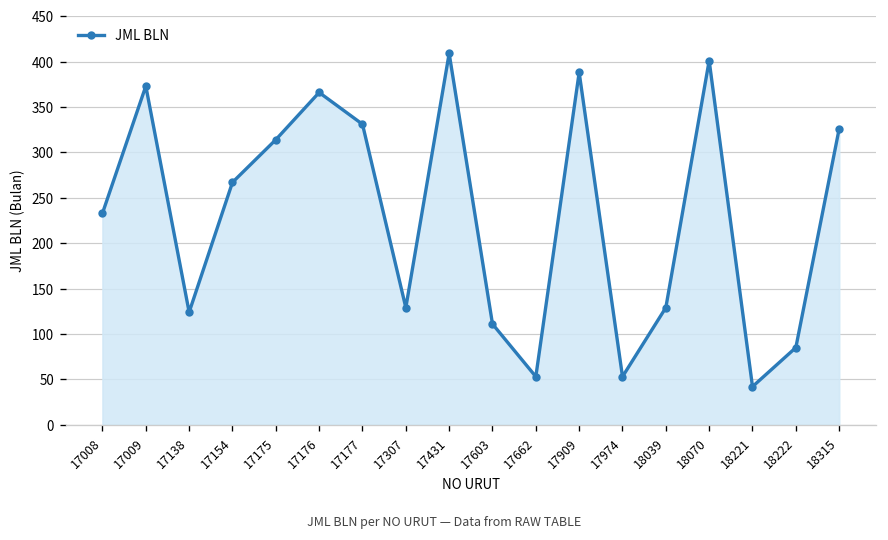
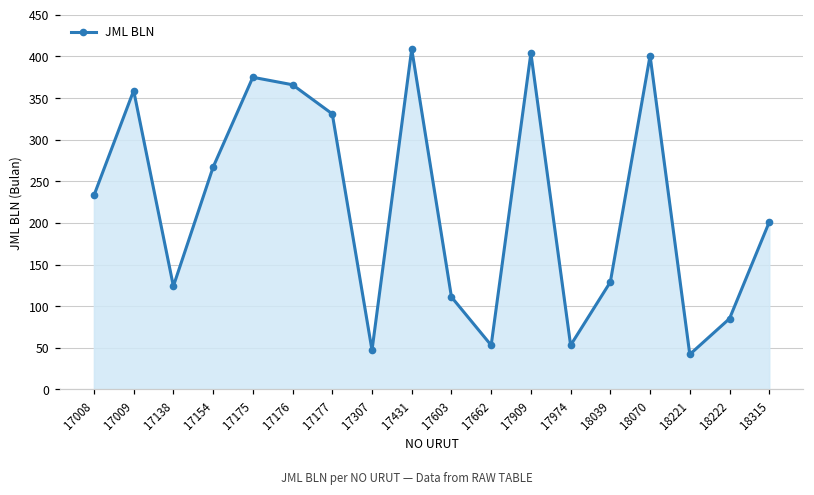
  {
    "17008": 230,
-   "17009": 370,
+   "17009": 360,
    "17138": 120,
    "17154": 270,
-   "17175": 310,
+   "17175": 380,
    "17176": 370,
    "17177": 330,
-   "17307": 130,
+   "17307": 50,
    "17431": 410,
    "17603": 110,
    "17662": 50,
-   "17909": 390,
+   "17909": 400,
    "17974": 50,
    "18039": 130,
    "18070": 400,
    "18221": 40,
    "18222": 90,
-   "18315": 330
+   "18315": 200
  }
